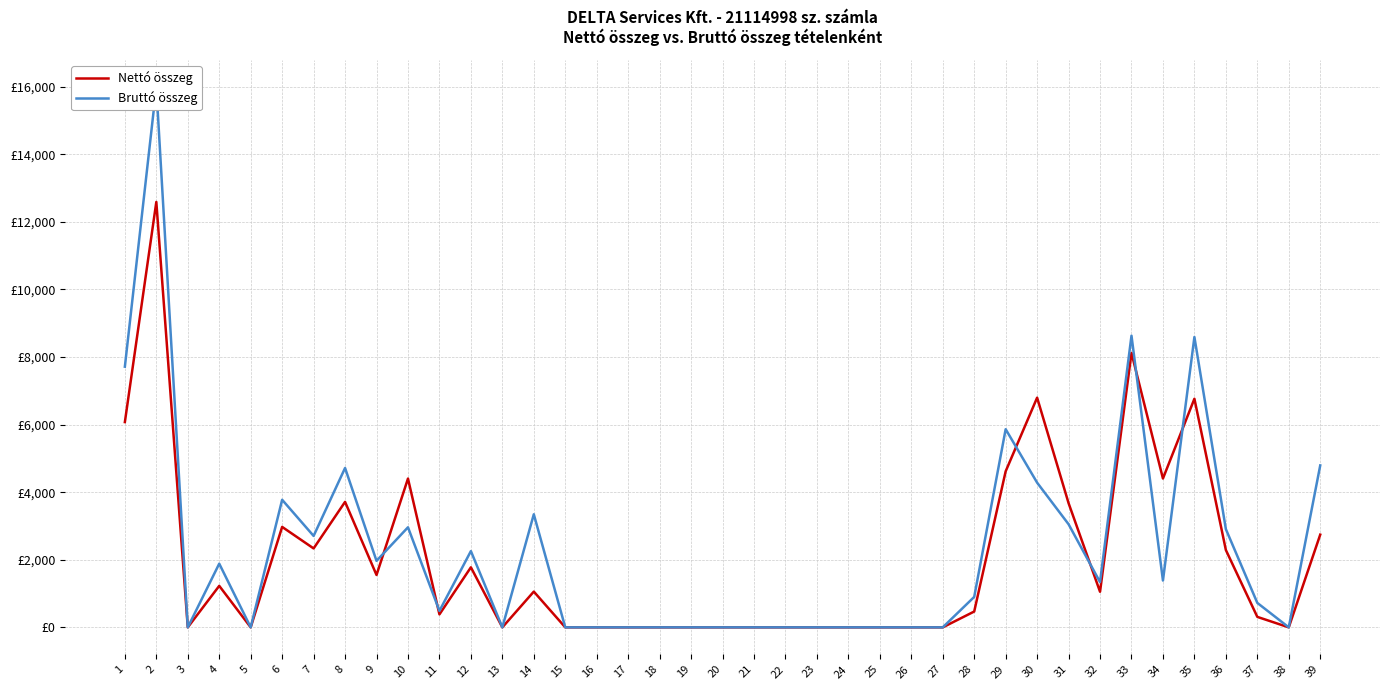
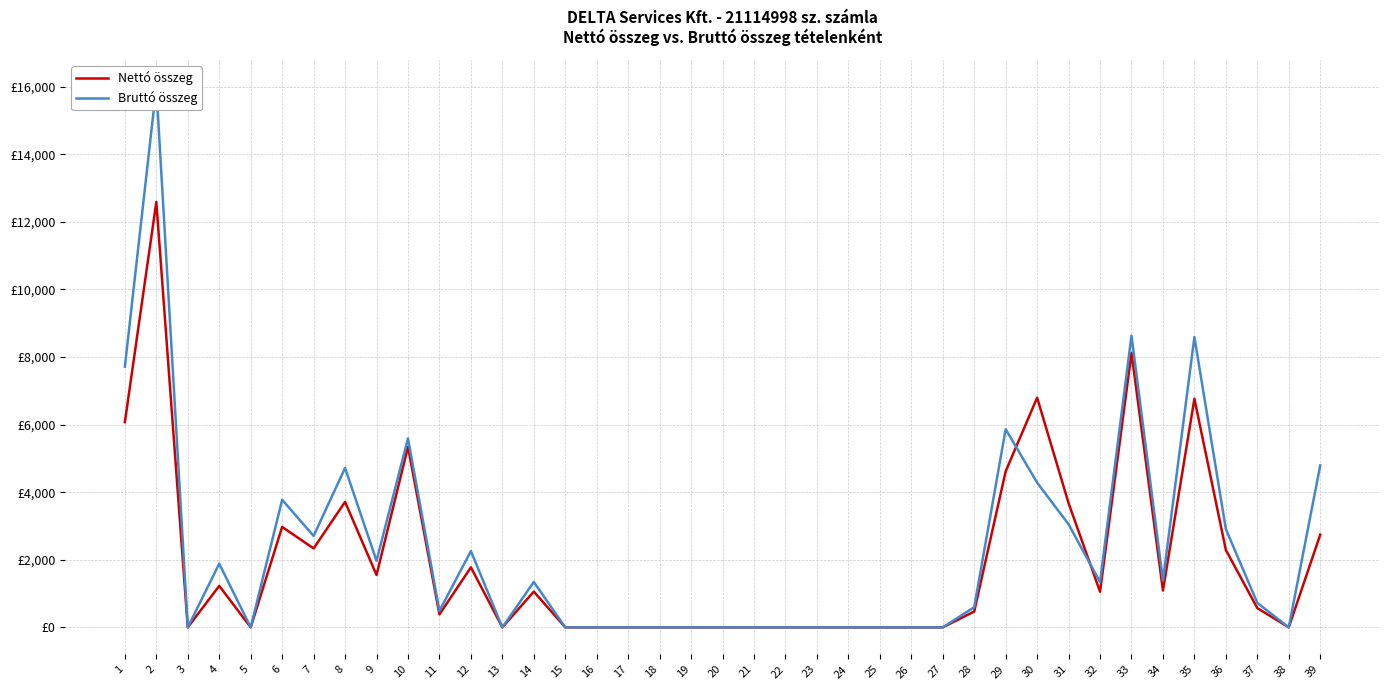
  {
    "Nettó összeg": {
      "1": "£6,100",
      "2": "£12,600",
      "4": "£1,200",
      "6": "£3,000",
      "7": "£2,300",
      "8": "£3,700",
      "9": "£1,600",
-     "10": "£4,400",
+     "10": "£5,300",
      "11": "£400",
      "12": "£1,800",
      "14": "£1,100",
      "28": "£500",
      "29": "£4,600",
      "30": "£6,800",
      "31": "£3,700",
      "32": "£1,100",
      "33": "£8,100",
-     "34": "£4,400",
+     "34": "£1,100",
      "35": "£6,800",
      "36": "£2,300",
-     "37": "£300",
+     "37": "£600",
      "39": "£2,700"
    },
    "Bruttó összeg": {
      "1": "£7,700",
      "4": "£1,900",
      "6": "£3,800",
      "7": "£2,700",
      "8": "£4,700",
      "9": "£2,000",
-     "10": "£3,000",
+     "10": "£5,600",
      "11": "£500",
      "12": "£2,300",
-     "14": "£3,300",
-     "28": "£900",
+     "14": "£1,300",
+     "28": "£600",
      "29": "£5,900",
      "30": "£4,300",
      "31": "£3,100",
      "32": "£1,300",
      "33": "£8,600",
      "34": "£1,400",
      "35": "£8,600",
      "36": "£2,900",
      "37": "£700",
      "39": "£4,800"
    }
  }
